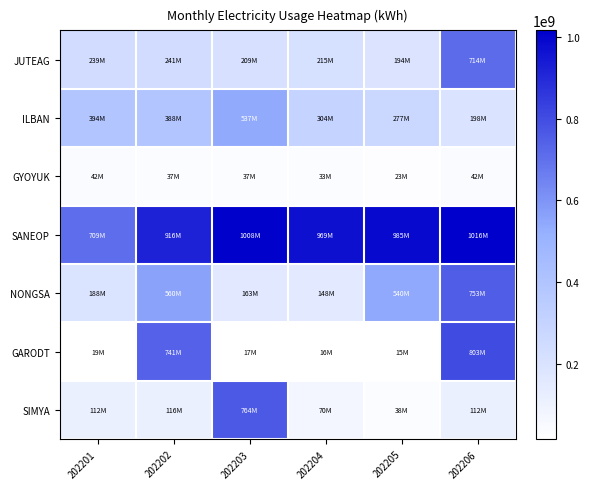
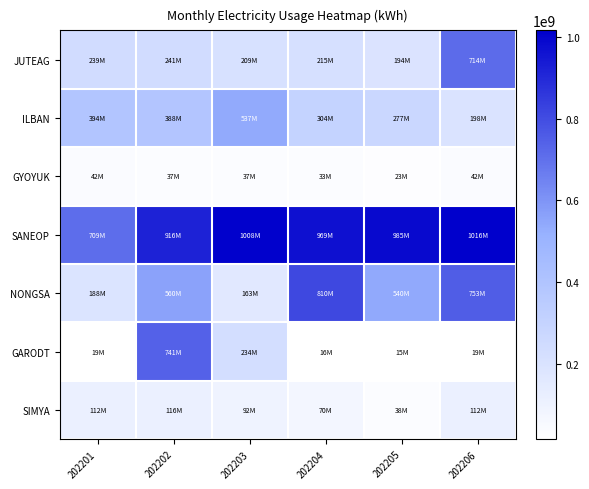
  {
    "JUTEAG": {
      "202201": "239M",
      "202202": "241M",
      "202203": "209M",
      "202204": "215M",
      "202205": "194M",
      "202206": "714M"
    },
    "ILBAN": {
      "202201": "394M",
      "202202": "388M",
      "202203": "537M",
      "202204": "304M",
      "202205": "277M",
      "202206": "198M"
    },
    "GYOYUK": {
      "202201": "42M",
      "202202": "37M",
      "202203": "37M",
      "202204": "33M",
      "202205": "23M",
      "202206": "42M"
    },
    "SANEOP": {
      "202201": "709M",
      "202202": "916M",
      "202203": "1008M",
      "202204": "969M",
      "202205": "985M",
      "202206": "1016M"
    },
    "NONGSA": {
      "202201": "188M",
      "202202": "560M",
      "202203": "163M",
-     "202204": "148M",
+     "202204": "810M",
      "202205": "540M",
      "202206": "753M"
    },
    "GARODT": {
      "202201": "19M",
      "202202": "741M",
-     "202203": "17M",
+     "202203": "234M",
      "202204": "16M",
      "202205": "15M",
-     "202206": "803M"
+     "202206": "19M"
    },
    "SIMYA": {
      "202201": "112M",
      "202202": "116M",
-     "202203": "764M",
+     "202203": "92M",
      "202204": "70M",
      "202205": "38M",
      "202206": "112M"
    }
  }
